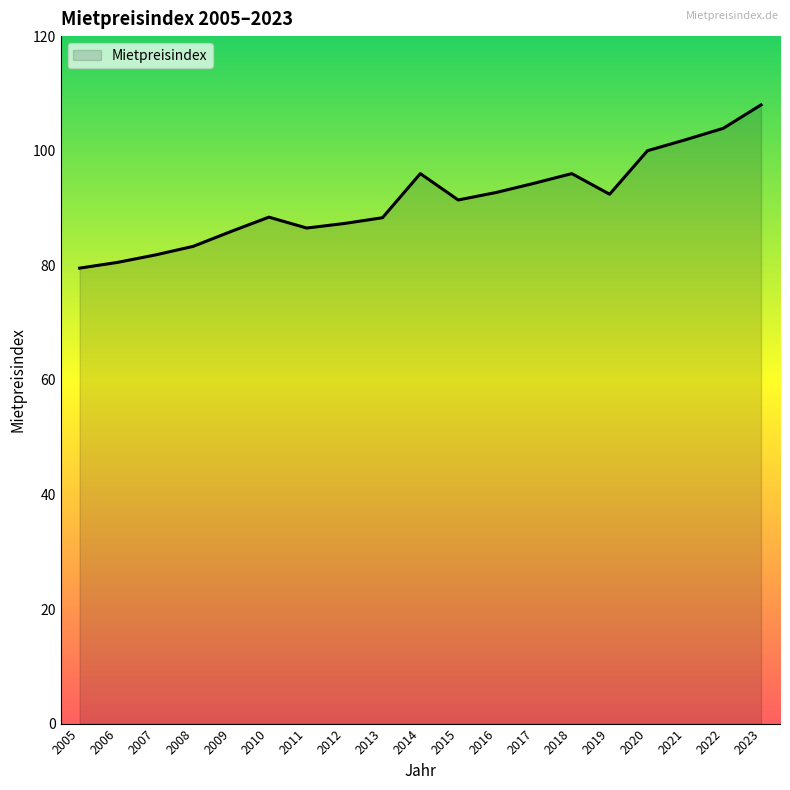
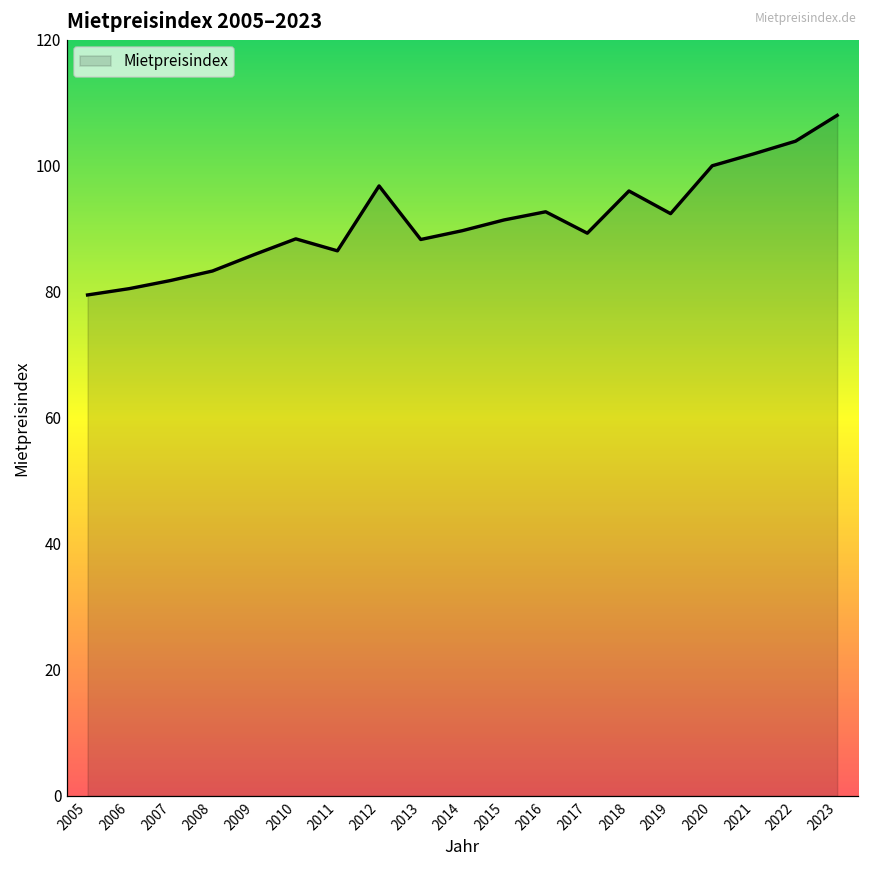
  {
    "2005": 80,
    "2006": 81,
    "2007": 82,
    "2008": 83,
    "2009": 86,
    "2010": 88,
    "2011": 87,
-   "2012": 87,
+   "2012": 97,
    "2013": 88,
-   "2014": 96,
+   "2014": 90,
    "2015": 91,
    "2016": 93,
-   "2017": 94,
+   "2017": 89,
    "2018": 96,
    "2019": 92,
    "2020": 100,
    "2021": 102,
    "2022": 104,
    "2023": 108
  }
